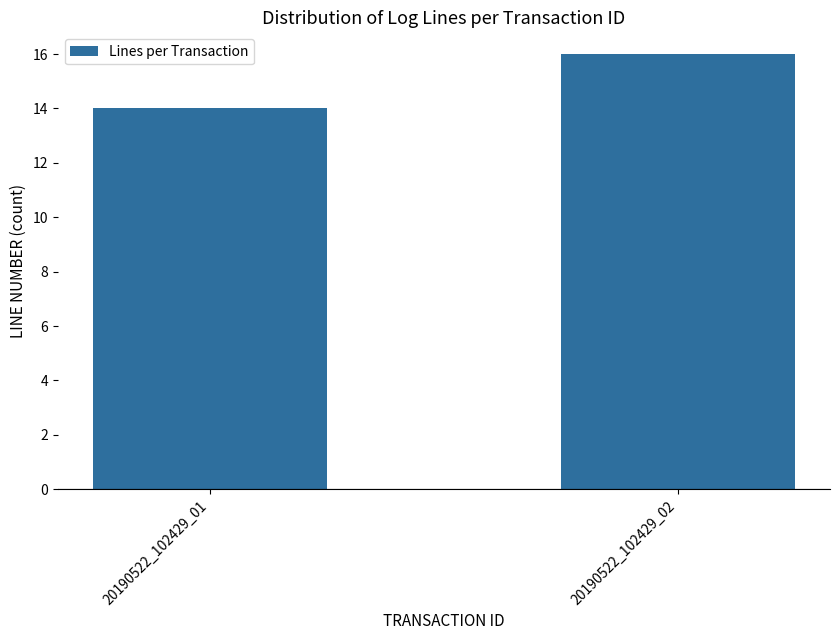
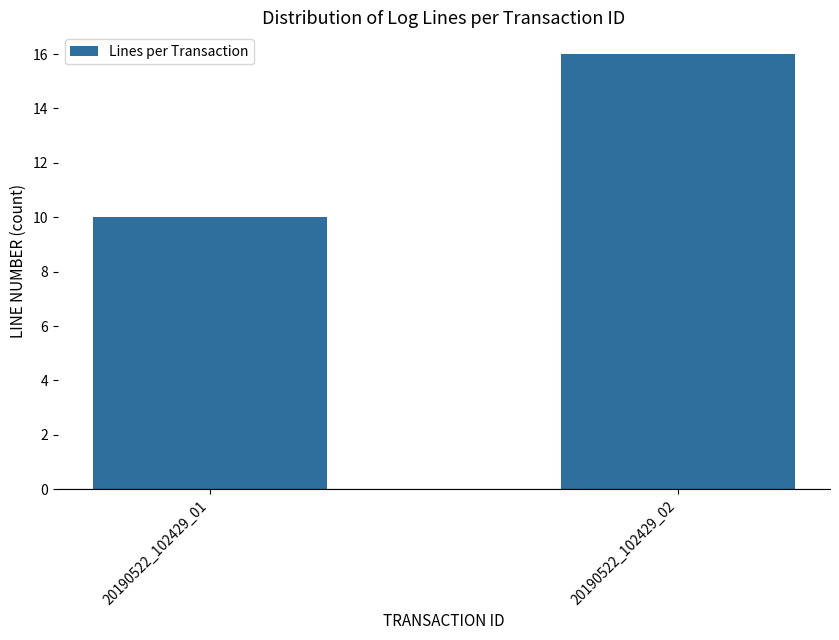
  {
-   "20190522_102429_01": 14,
+   "20190522_102429_01": 10,
    "20190522_102429_02": 16
  }
